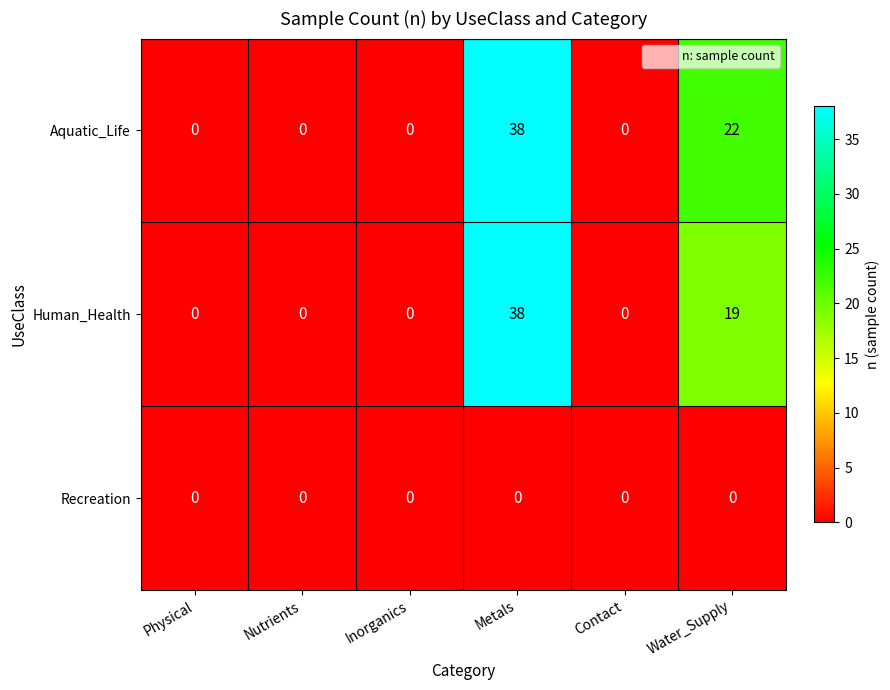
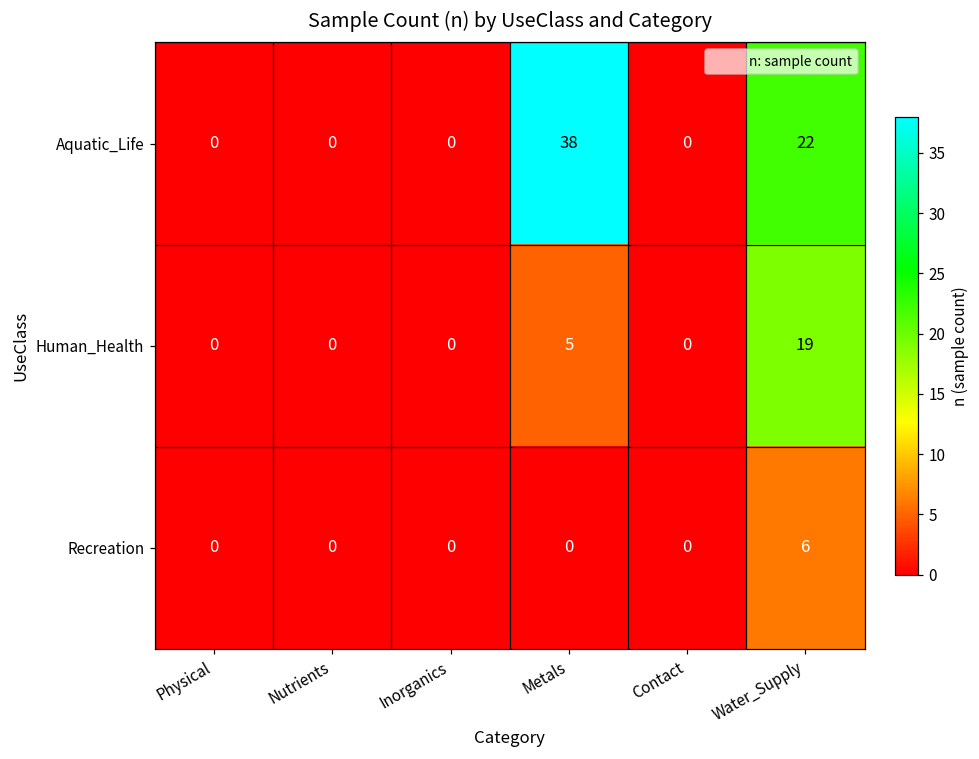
  {
    "Aquatic_Life": {
      "Physical": 0,
      "Nutrients": 0,
      "Inorganics": 0,
      "Metals": 38,
      "Contact": 0,
      "Water_Supply": 22
    },
    "Human_Health": {
      "Physical": 0,
      "Nutrients": 0,
      "Inorganics": 0,
-     "Metals": 38,
+     "Metals": 5,
      "Contact": 0,
      "Water_Supply": 19
    },
    "Recreation": {
      "Physical": 0,
      "Nutrients": 0,
      "Inorganics": 0,
      "Metals": 0,
      "Contact": 0,
-     "Water_Supply": 0
+     "Water_Supply": 6
    }
  }
